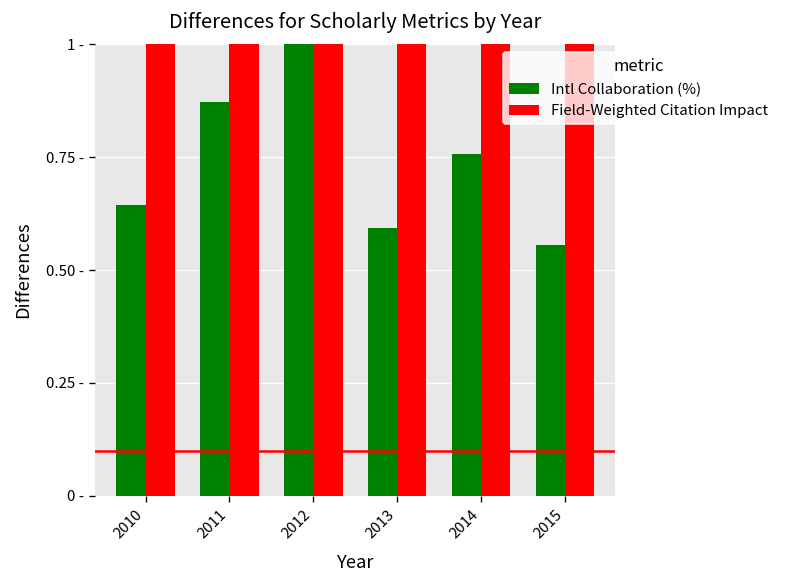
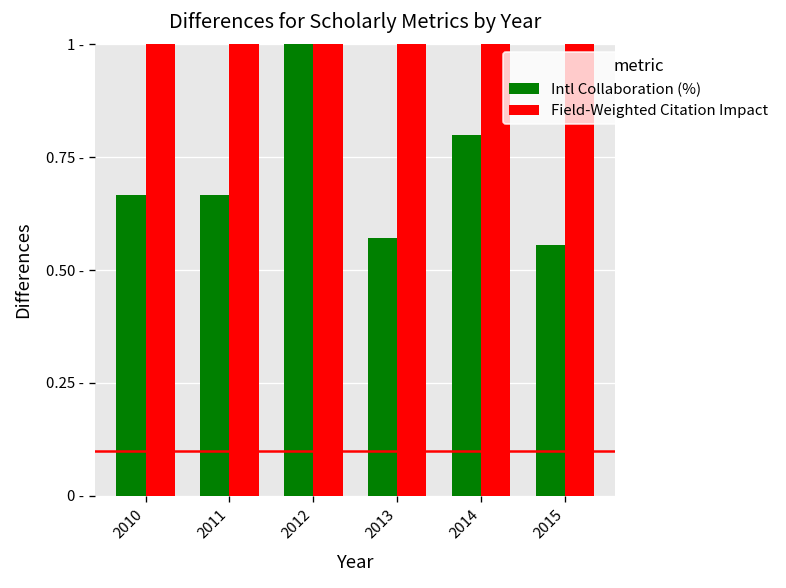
  {
    "Intl Collaboration (%)": {
-     "2010": "0.64 -",
-     "2011": "0.87 -",
+     "2010": "0.67 -",
+     "2011": "0.67 -",
      "2012": "1.00 -",
-     "2013": "0.59 -",
-     "2014": "0.76 -",
+     "2013": "0.57 -",
+     "2014": "0.80 -",
      "2015": "0.56 -"
    },
    "Field-Weighted Citation Impact": {
      "2012": "1.00 -"
    }
  }
